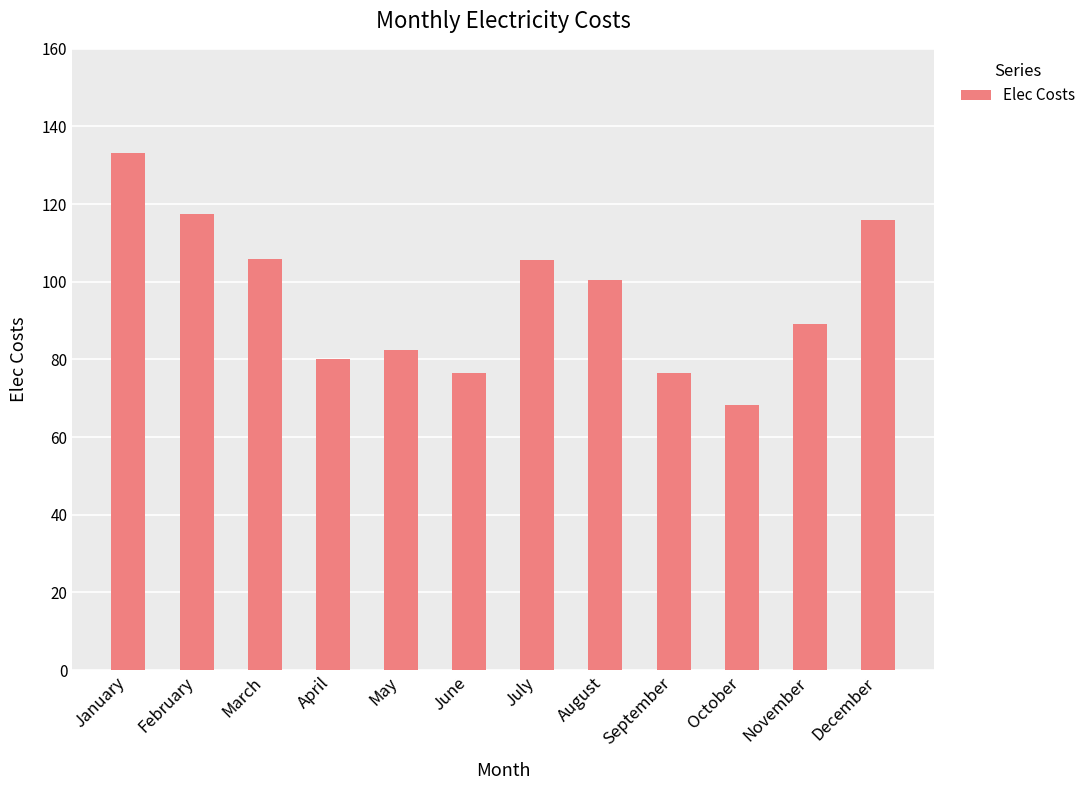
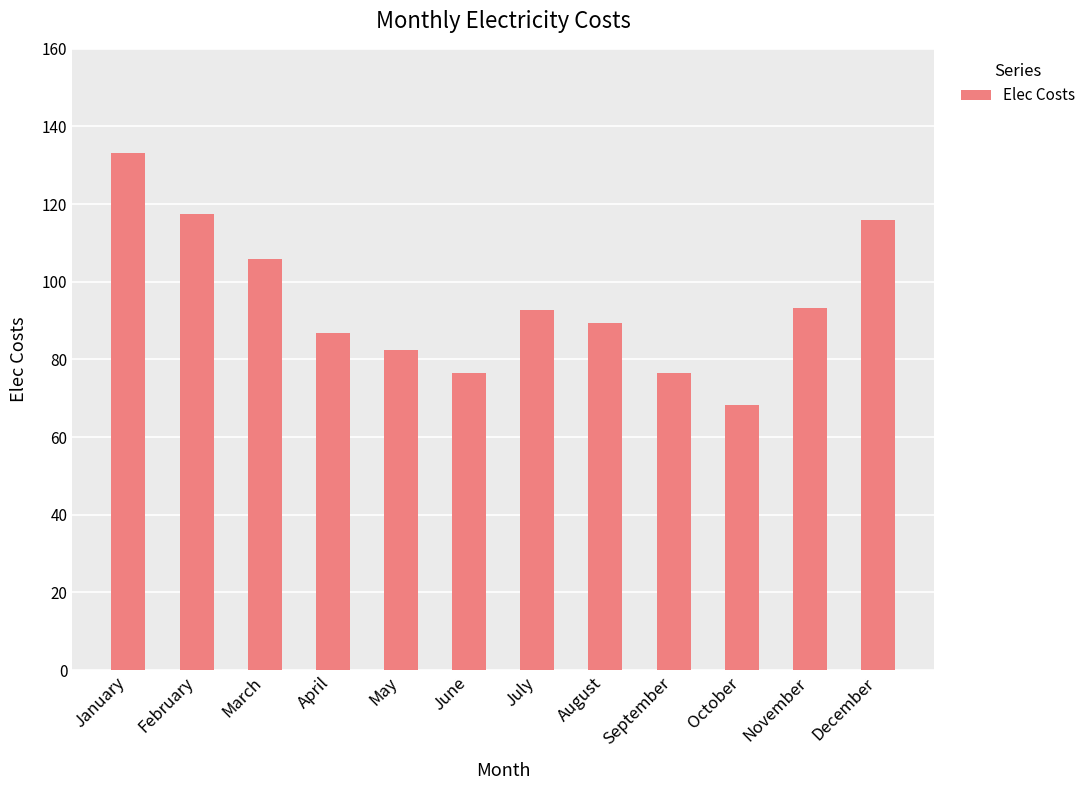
  {
    "January": 133,
    "February": 118,
    "March": 106,
-   "April": 80,
+   "April": 87,
    "May": 82,
    "June": 77,
-   "July": 106,
-   "August": 100,
+   "July": 93,
+   "August": 89,
    "September": 77,
    "October": 68,
-   "November": 89,
+   "November": 93,
    "December": 116
  }
